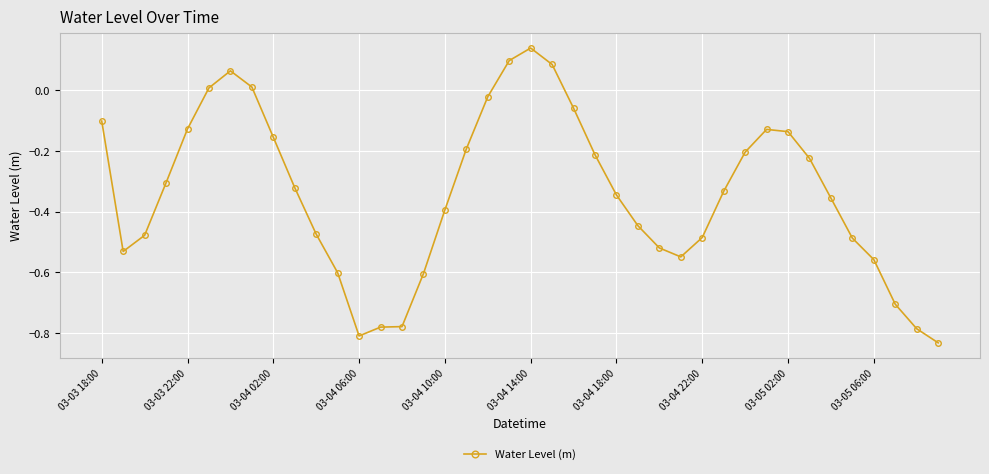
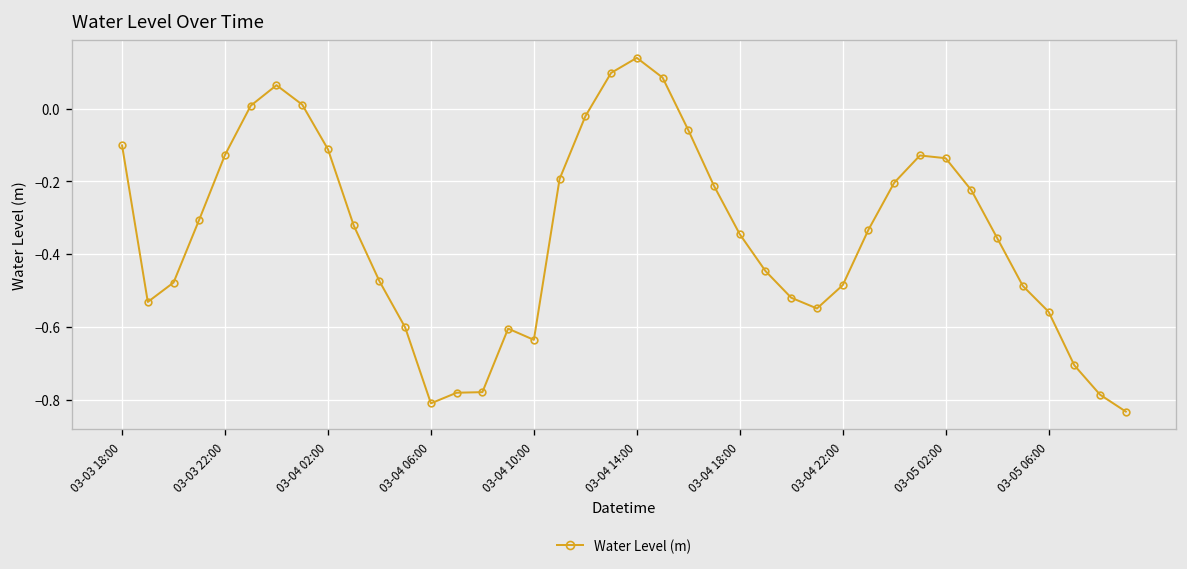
  {
    "03-03 18:00": -0.10,
    "03-03 22:00": -0.13,
-   "03-04 02:00": -0.15,
+   "03-04 02:00": -0.11,
    "03-04 06:00": -0.81,
-   "03-04 10:00": -0.39,
+   "03-04 10:00": -0.64,
    "03-04 14:00": 0.14,
    "03-04 18:00": -0.35,
    "03-04 22:00": -0.49,
    "03-05 02:00": -0.14,
    "03-05 06:00": -0.56
  }
